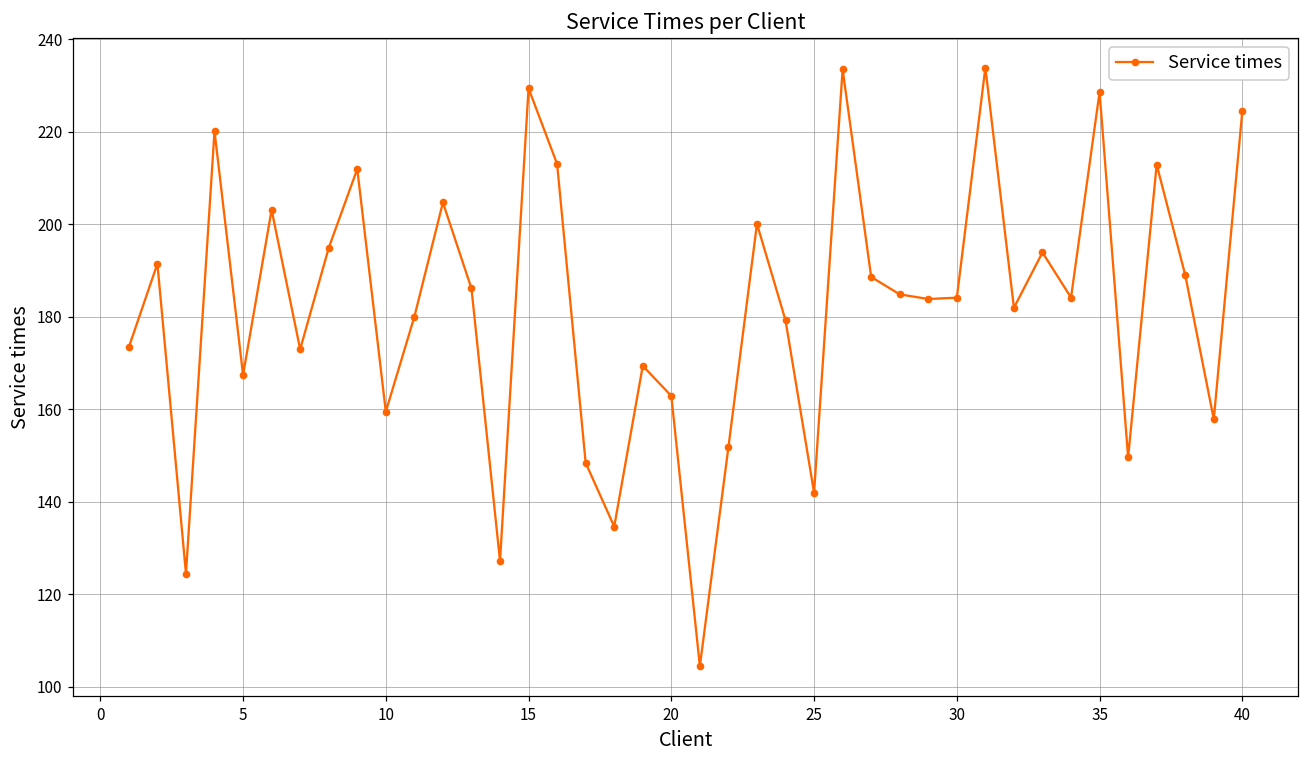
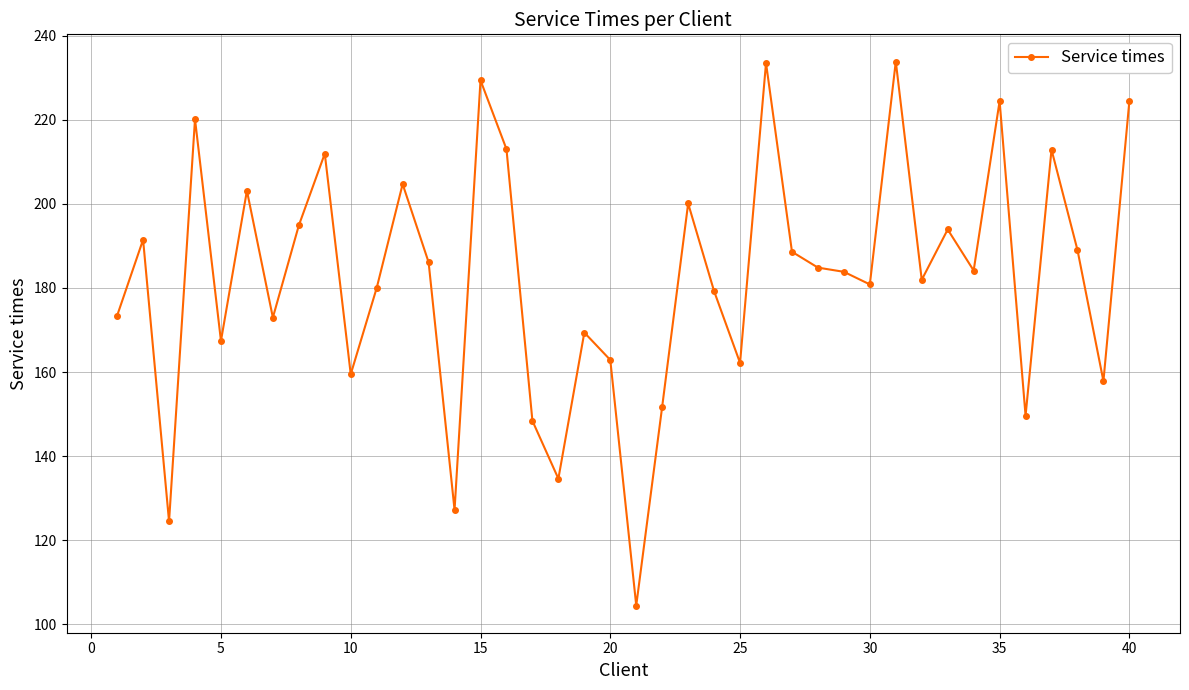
  {
    "5": 167,
    "10": 159,
    "15": 229,
    "20": 163,
-   "25": 142,
-   "30": 184,
-   "35": 229,
+   "25": 162,
+   "30": 181,
+   "35": 224,
    "40": 224
  }
